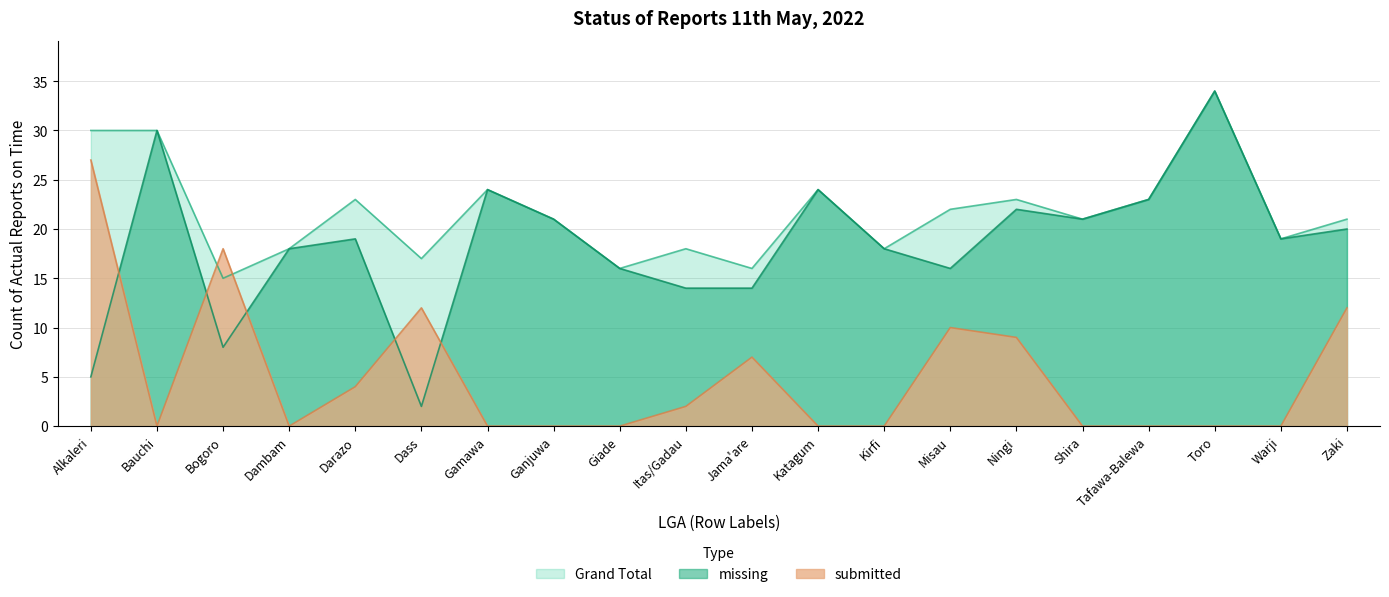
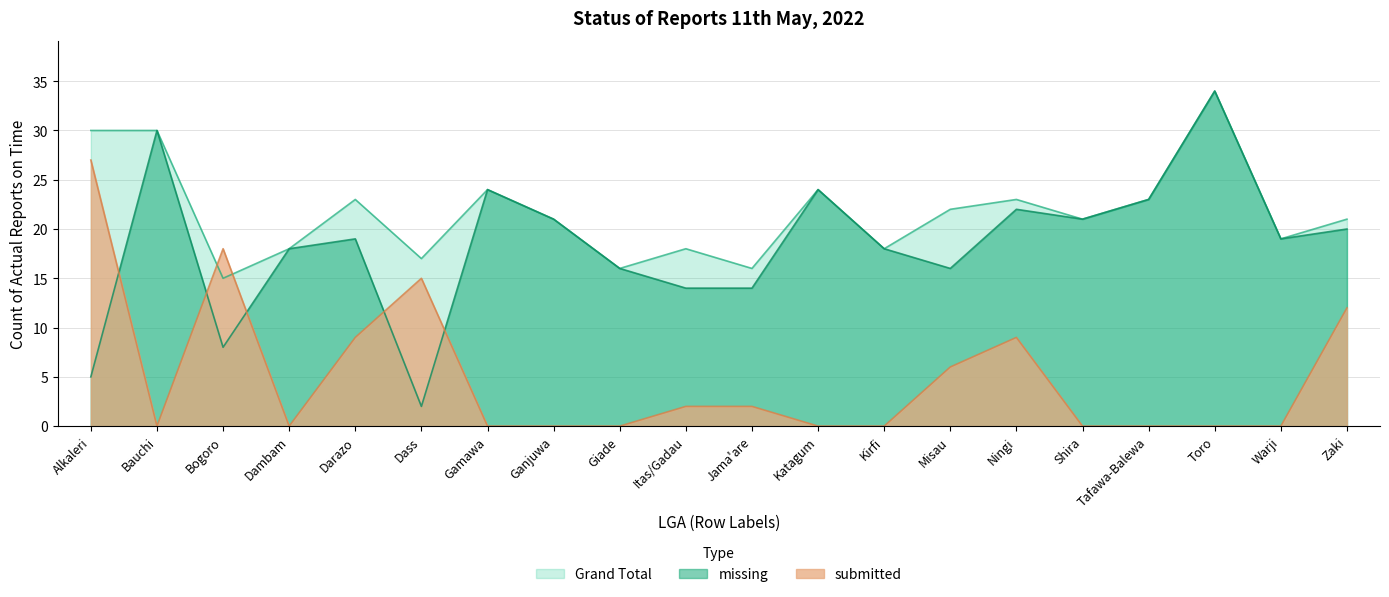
  {
    "submitted": {
      "Alkaleri": 27,
      "Bauchi": 0,
      "Bogoro": 18,
      "Dambam": 0,
-     "Darazo": 4,
-     "Dass": 12,
+     "Darazo": 9,
+     "Dass": 15,
      "Gamawa": 0,
      "Ganjuwa": 0,
      "Giade": 0,
      "Itas/Gadau": 2,
-     "Jama'are": 7,
+     "Jama'are": 2,
      "Katagum": 0,
      "Kirfi": 0,
-     "Misau": 10,
+     "Misau": 6,
      "Ningi": 9,
      "Shira": 0,
      "Tafawa-Balewa": 0,
      "Toro": 0,
      "Warji": 0,
      "Zaki": 12
    }
  }
